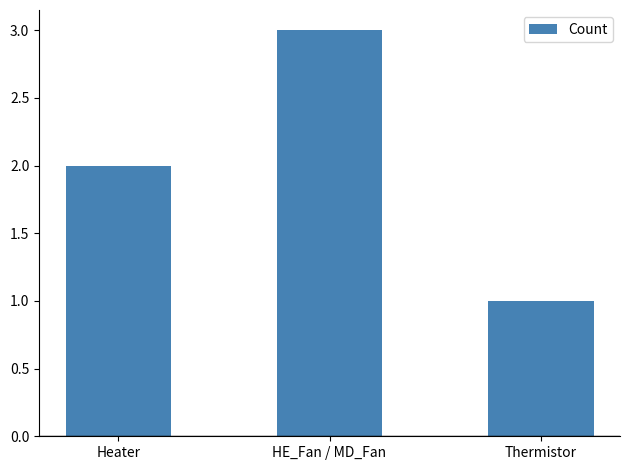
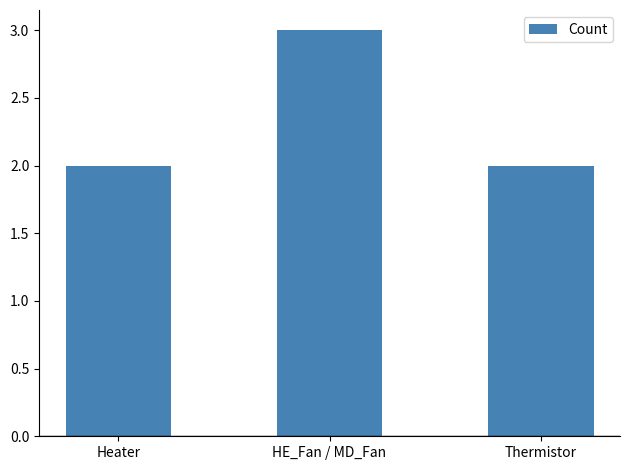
  {
    "Heater": 2,
    "HE_Fan / MD_Fan": 3,
-   "Thermistor": 1
+   "Thermistor": 2
  }
